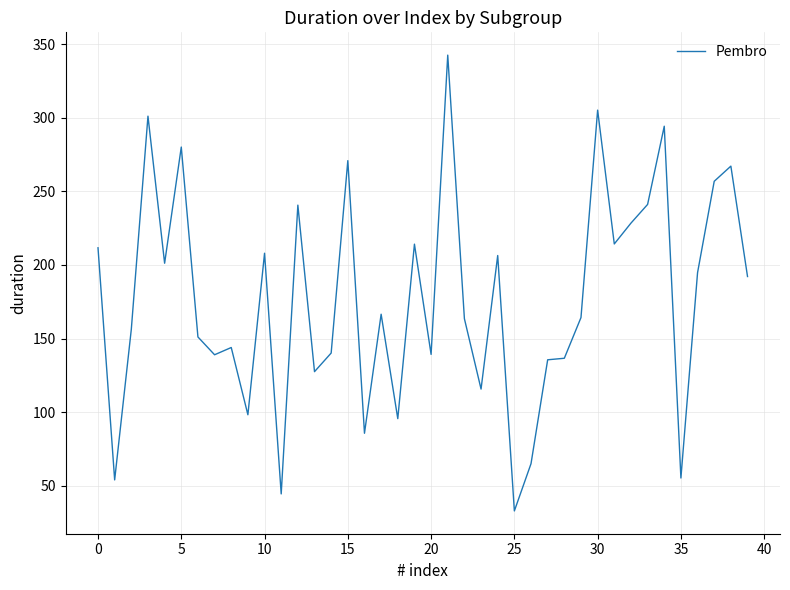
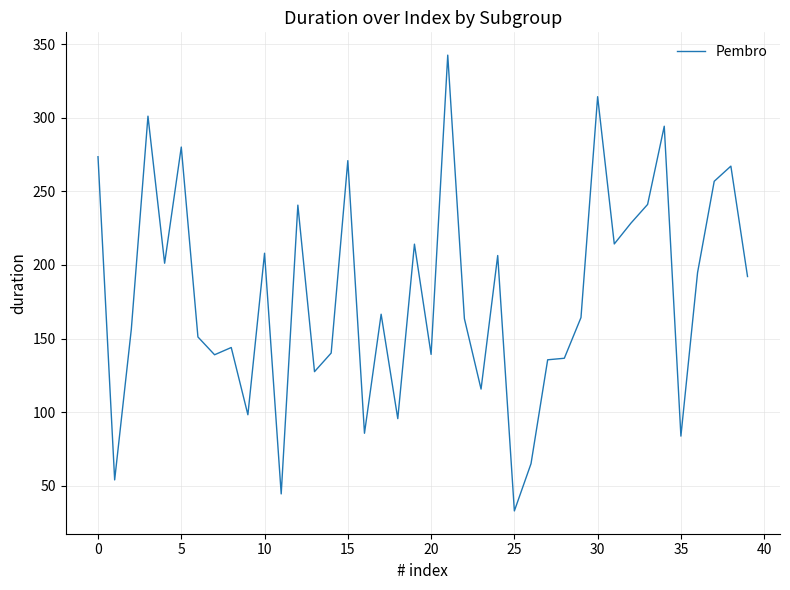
  {
-   "0": 212,
+   "0": 273,
    "5": 280,
    "10": 208,
    "15": 271,
    "20": 139,
    "25": 33,
-   "30": 305,
-   "35": 55
+   "30": 314,
+   "35": 84
  }
